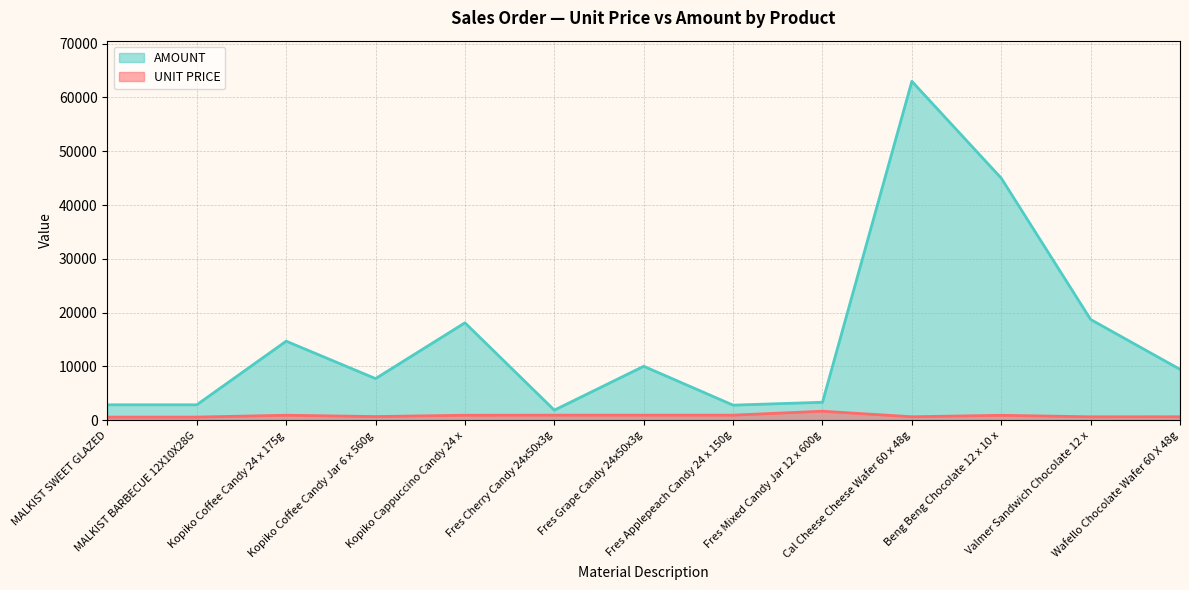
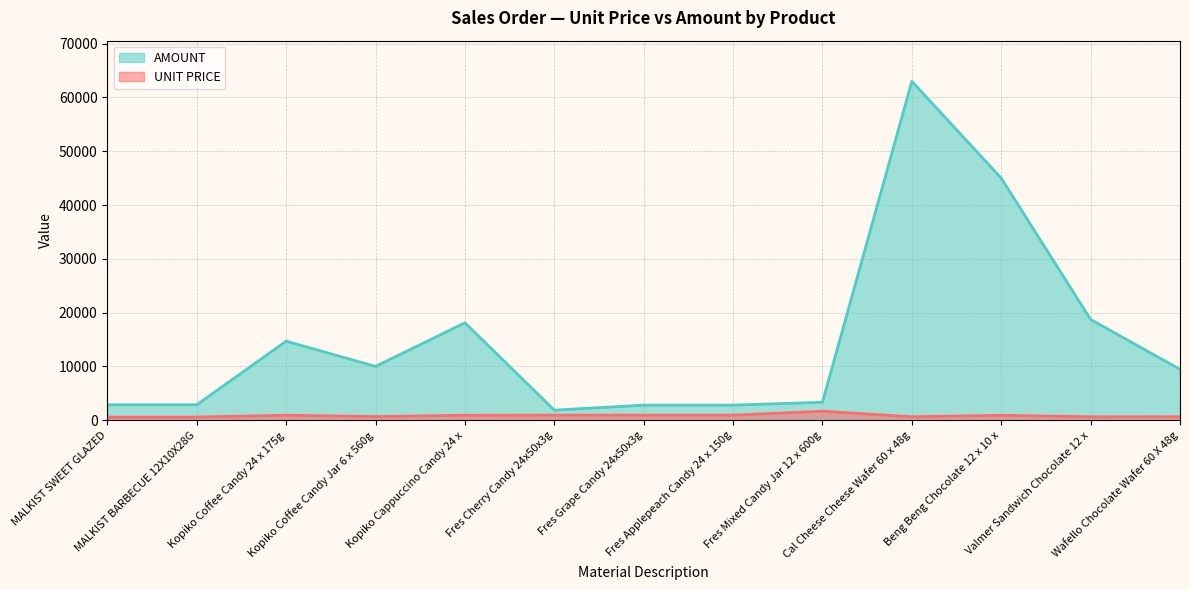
  {
    "AMOUNT": {
      "MALKIST SWEET GLAZED": 3000,
      "MALKIST BARBECUE 12X10X28G": 3000,
      "Kopiko Coffee Candy 24 x 175g": 15000,
-     "Kopiko Coffee Candy Jar 6 x 560g": 8000,
+     "Kopiko Coffee Candy Jar 6 x 560g": 10000,
      "Kopiko Cappuccino Candy 24 x": 18000,
      "Fres Cherry Candy 24x50x3g": 2000,
-     "Fres Grape Candy 24x50x3g": 10000,
+     "Fres Grape Candy 24x50x3g": 3000,
      "Fres Applepeach Candy 24 x 150g": 3000,
      "Fres Mixed Candy Jar 12 x 600g": 3000,
      "Cal Cheese Cheese Wafer 60 x 48g": 63000,
      "Beng Beng Chocolate 12 x 10 x": 45000,
      "Valmer Sandwich Chocolate 12 x": 19000,
      "Wafello Chocolate Wafer 60 X 48g": 9000
    },
    "UNIT PRICE": {
      "MALKIST SWEET GLAZED": 1000,
      "MALKIST BARBECUE 12X10X28G": 1000,
      "Kopiko Coffee Candy 24 x 175g": 1000,
      "Kopiko Coffee Candy Jar 6 x 560g": 1000,
      "Kopiko Cappuccino Candy 24 x": 1000,
      "Fres Cherry Candy 24x50x3g": 1000,
      "Fres Grape Candy 24x50x3g": 1000,
      "Fres Applepeach Candy 24 x 150g": 1000,
      "Fres Mixed Candy Jar 12 x 600g": 2000,
      "Cal Cheese Cheese Wafer 60 x 48g": 1000,
      "Beng Beng Chocolate 12 x 10 x": 1000,
      "Valmer Sandwich Chocolate 12 x": 1000,
      "Wafello Chocolate Wafer 60 X 48g": 1000
    }
  }
